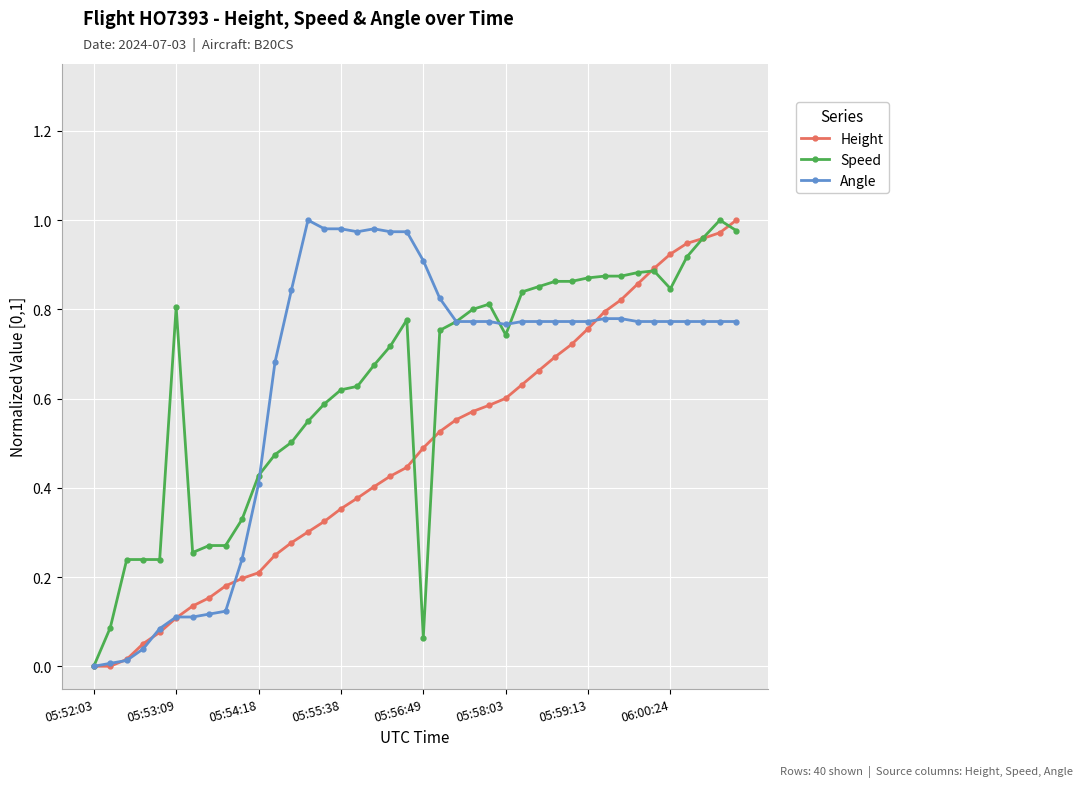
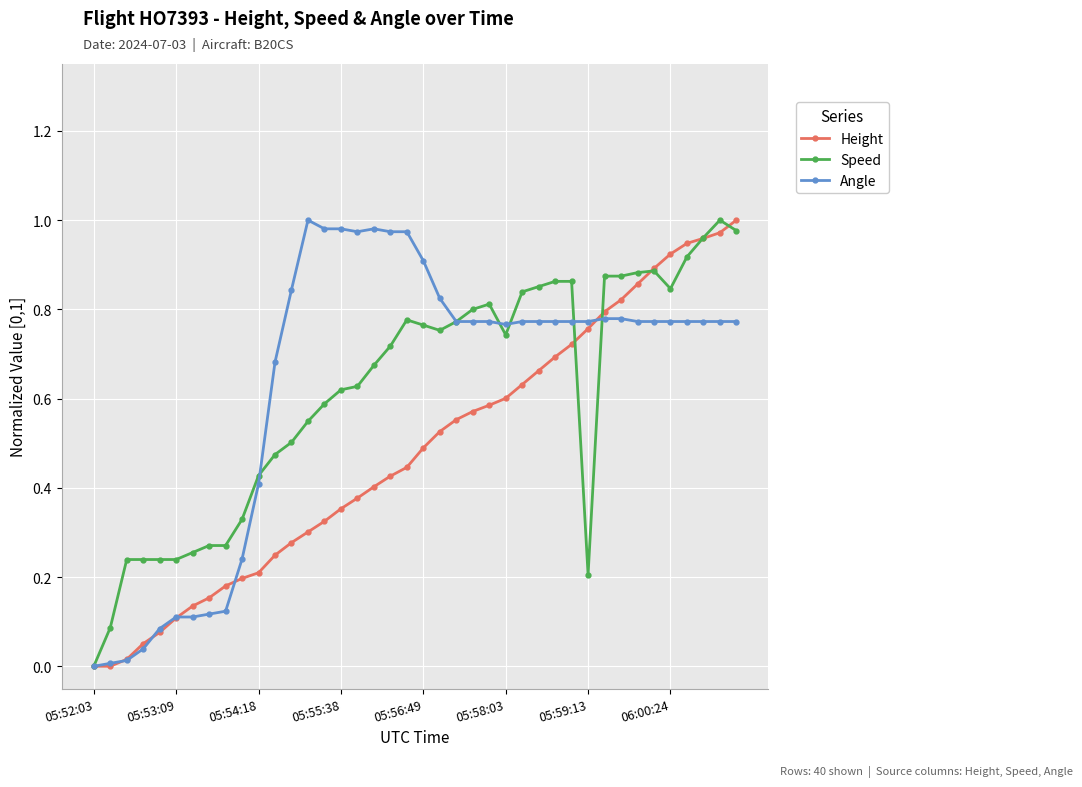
  {
    "Height": {
      "05:54:18": 0.21,
      "05:55:38": 0.35,
      "05:56:49": 0.49,
      "05:58:03": 0.60,
      "05:59:13": 0.76,
      "06:00:24": 0.92
    },
    "Speed": {
-     "05:53:09": 0.81,
+     "05:53:09": 0.24,
      "05:54:18": 0.43,
      "05:55:38": 0.62,
-     "05:56:49": 0.06,
+     "05:56:49": 0.76,
      "05:58:03": 0.74,
-     "05:59:13": 0.87,
+     "05:59:13": 0.21,
      "06:00:24": 0.85
    },
    "Angle": {
      "05:54:18": 0.41,
      "05:55:38": 0.98,
      "05:56:49": 0.91,
      "05:58:03": 0.77,
      "05:59:13": 0.77,
      "06:00:24": 0.77
    }
  }
